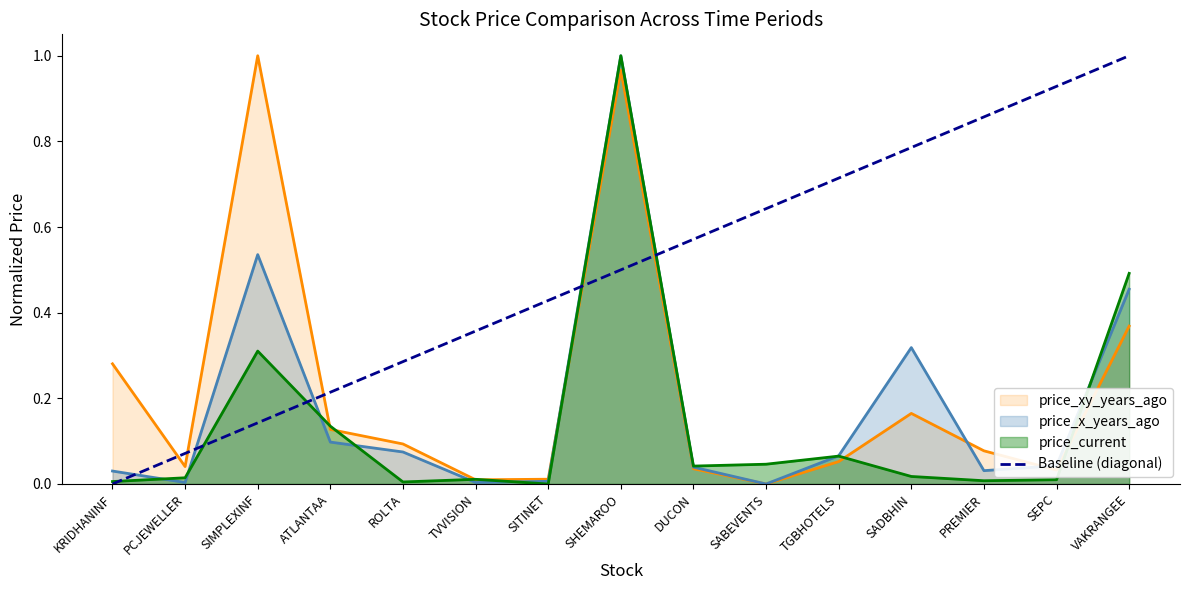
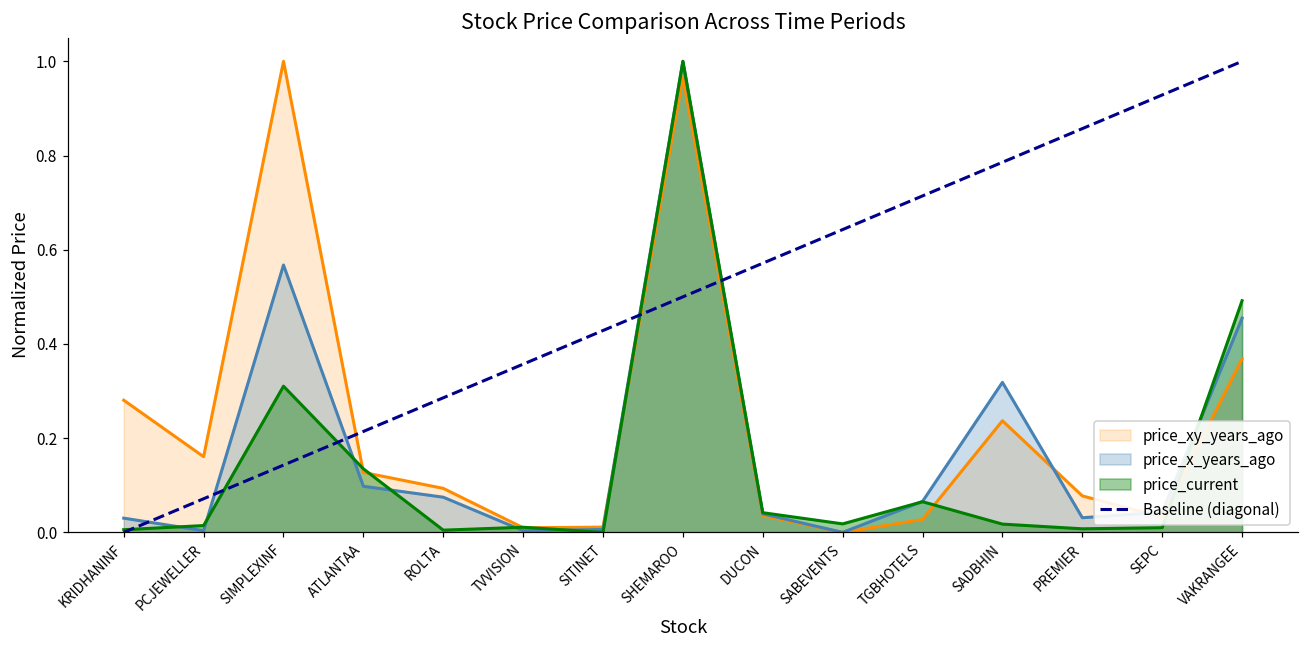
  {
    "price_xy_years_ago": {
      "KRIDHANINF": 0.28,
-     "PCJEWELLER": 0.04,
+     "PCJEWELLER": 0.16,
      "SIMPLEXINF": 1.00,
      "ATLANTAA": 0.13,
      "ROLTA": 0.09,
      "SHEMAROO": 0.97,
-     "TGBHOTELS": 0.05,
-     "SADBHIN": 0.16,
+     "TGBHOTELS": 0.03,
+     "SADBHIN": 0.24,
      "PREMIER": 0.08,
      "VAKRANGEE": 0.37
    },
    "price_x_years_ago": {
      "KRIDHANINF": 0.03,
      "PCJEWELLER": 0.00,
-     "SIMPLEXINF": 0.54,
+     "SIMPLEXINF": 0.57,
      "ATLANTAA": 0.10,
      "ROLTA": 0.07,
      "TVVISION": 0.00,
      "SADBHIN": 0.32,
      "PREMIER": 0.03,
      "VAKRANGEE": 0.45
    },
    "price_current": {
      "PCJEWELLER": 0.01,
      "SIMPLEXINF": 0.31,
      "ATLANTAA": 0.13,
      "ROLTA": 0.00,
      "SITINET": 0.00,
-     "SABEVENTS": 0.05,
+     "SABEVENTS": 0.02,
      "SADBHIN": 0.02,
      "PREMIER": 0.01,
      "SEPC": 0.01,
      "VAKRANGEE": 0.49
    },
    "Baseline (diagonal)": {
      "VAKRANGEE": 1.00
    }
  }
